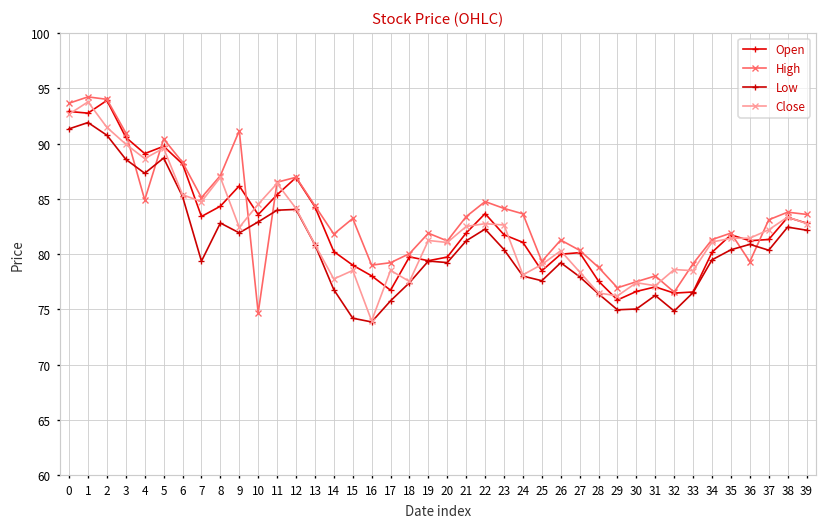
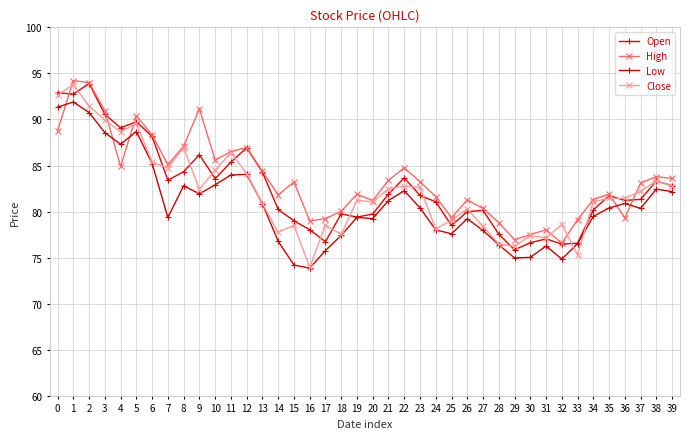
  {
    "High": {
-     "0": 94,
+     "0": 89,
      "1": 94,
      "3": 91,
      "4": 85,
      "5": 90,
      "7": 85,
      "9": 91,
-     "10": 75,
+     "10": 86,
      "14": 82,
      "15": 83,
      "16": 79,
      "17": 79,
      "18": 80,
      "19": 82,
      "21": 83,
      "22": 85,
-     "23": 84,
-     "24": 84,
+     "23": 83,
+     "24": 82,
      "25": 79,
      "26": 81,
      "28": 79,
      "29": 77,
      "31": 78,
      "33": 79,
      "36": 79,
      "37": 83,
      "38": 84,
      "39": 84
    },
    "Close": {
      "1": 94,
      "2": 91,
      "3": 90,
      "4": 89,
      "7": 85,
      "9": 82,
      "10": 85,
      "14": 78,
      "15": 79,
      "17": 79,
      "19": 81,
      "21": 83,
      "22": 83,
      "23": 83,
      "25": 79,
      "26": 80,
      "27": 78,
      "29": 76,
      "32": 79,
-     "33": 79,
+     "33": 75,
      "35": 81,
      "37": 82
    }
  }
